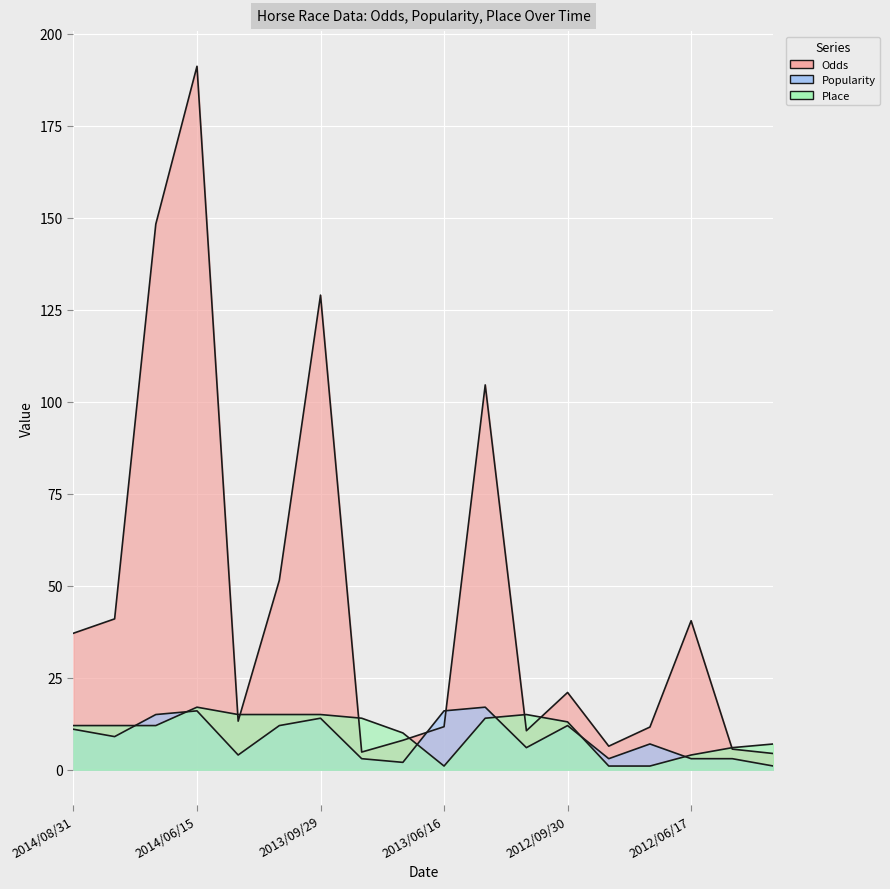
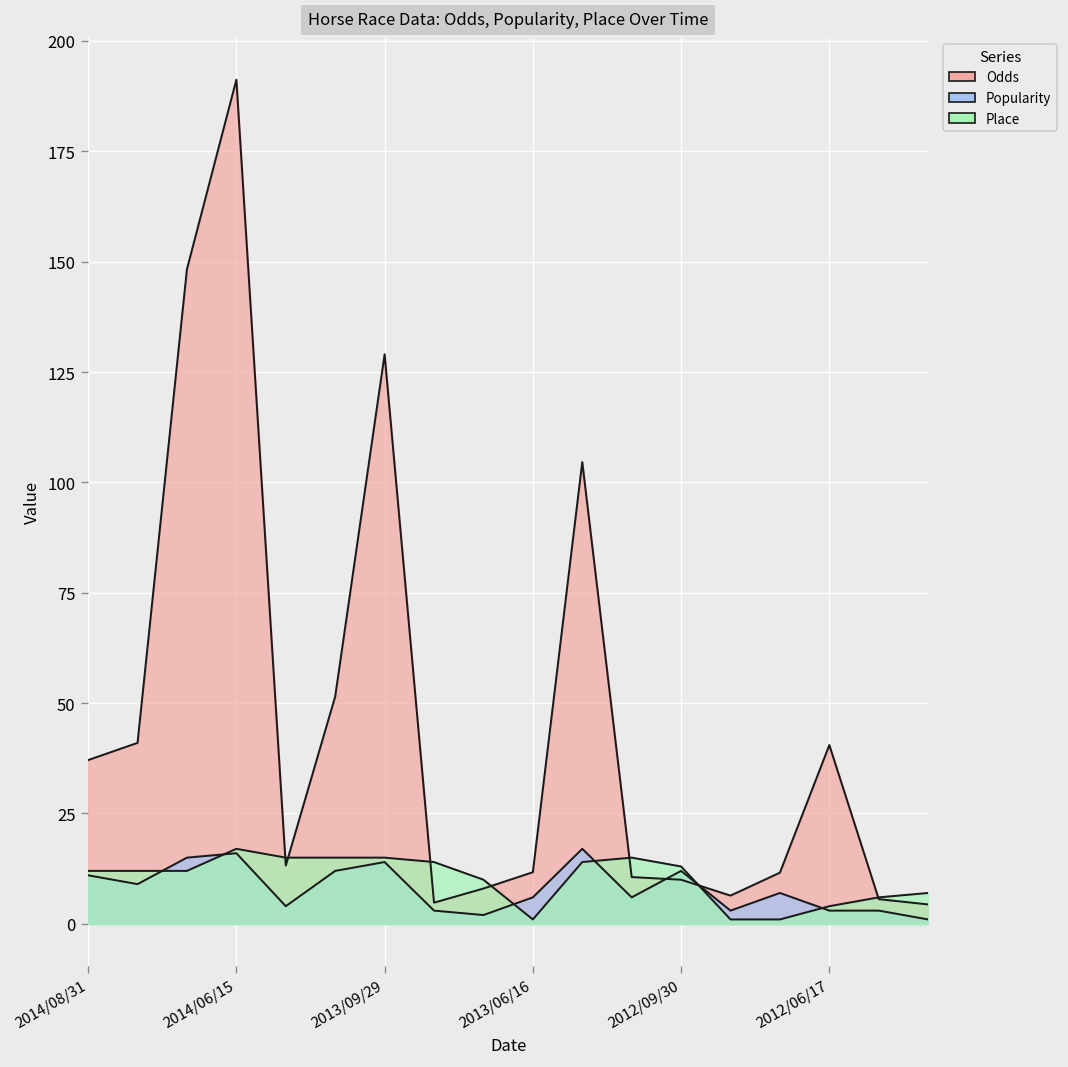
  {
    "Odds": {
      "2014/08/31": 37,
      "2014/06/15": 191,
      "2013/09/29": 129,
      "2013/06/16": 12,
-     "2012/09/30": 21,
+     "2012/09/30": 10,
      "2012/06/17": 41
    },
    "Popularity": {
      "2014/08/31": 11,
      "2014/06/15": 16,
      "2013/09/29": 14,
-     "2013/06/16": 16,
+     "2013/06/16": 6,
      "2012/09/30": 12,
      "2012/06/17": 3
    },
    "Place": {
      "2014/08/31": 12,
      "2014/06/15": 17,
      "2013/09/29": 15,
      "2013/06/16": 1,
      "2012/09/30": 13,
      "2012/06/17": 4
    }
  }
